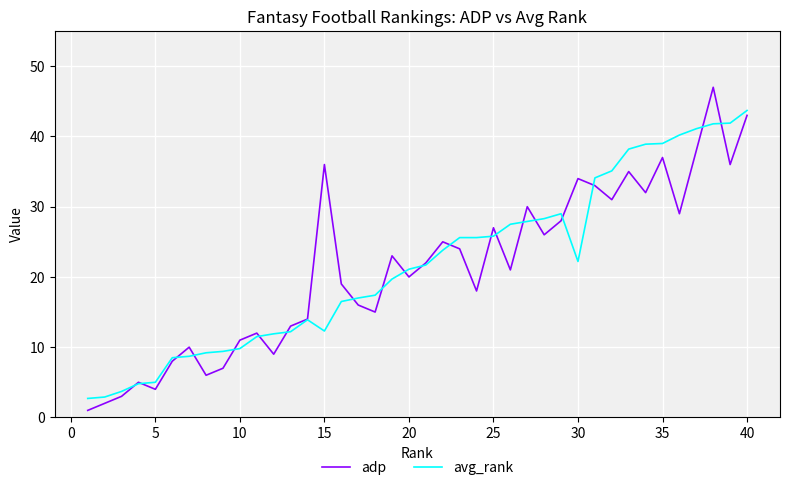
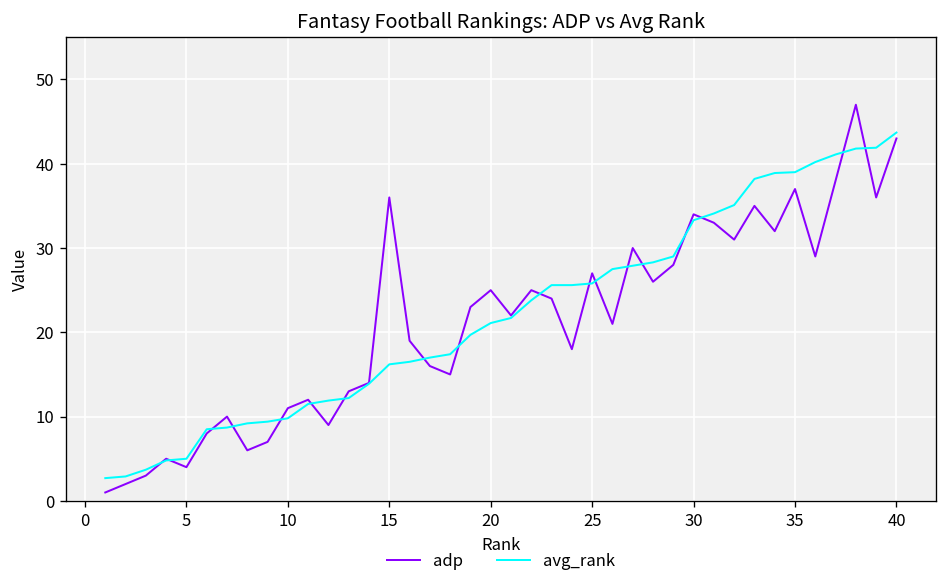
  {
    "adp": {
      "5": 4,
      "10": 11,
      "15": 36,
-     "20": 20,
+     "20": 25,
      "25": 27,
      "30": 34,
      "35": 37,
      "40": 43
    },
    "avg_rank": {
      "5": 5,
      "10": 10,
-     "15": 12,
+     "15": 16,
      "20": 21,
      "25": 26,
-     "30": 22,
+     "30": 33,
      "35": 39,
      "40": 44
    }
  }
